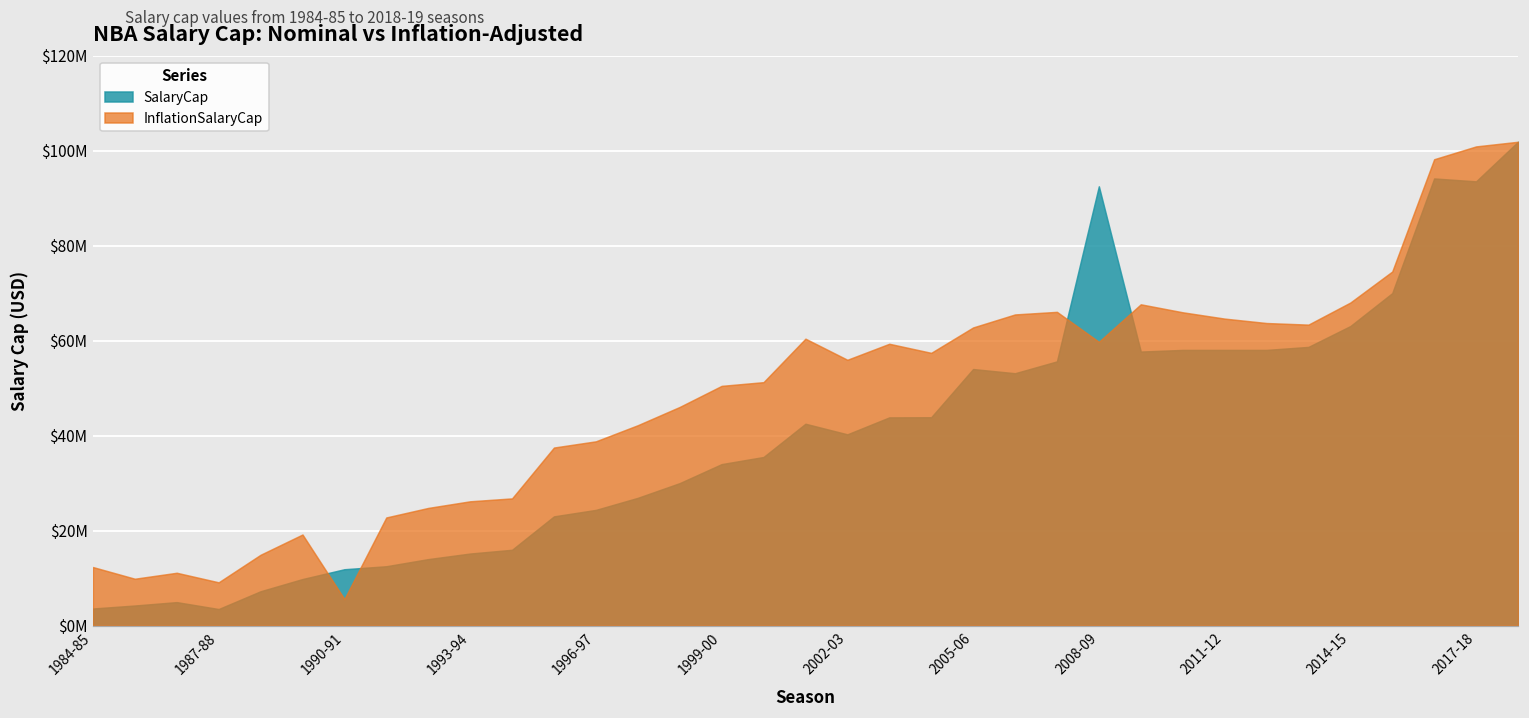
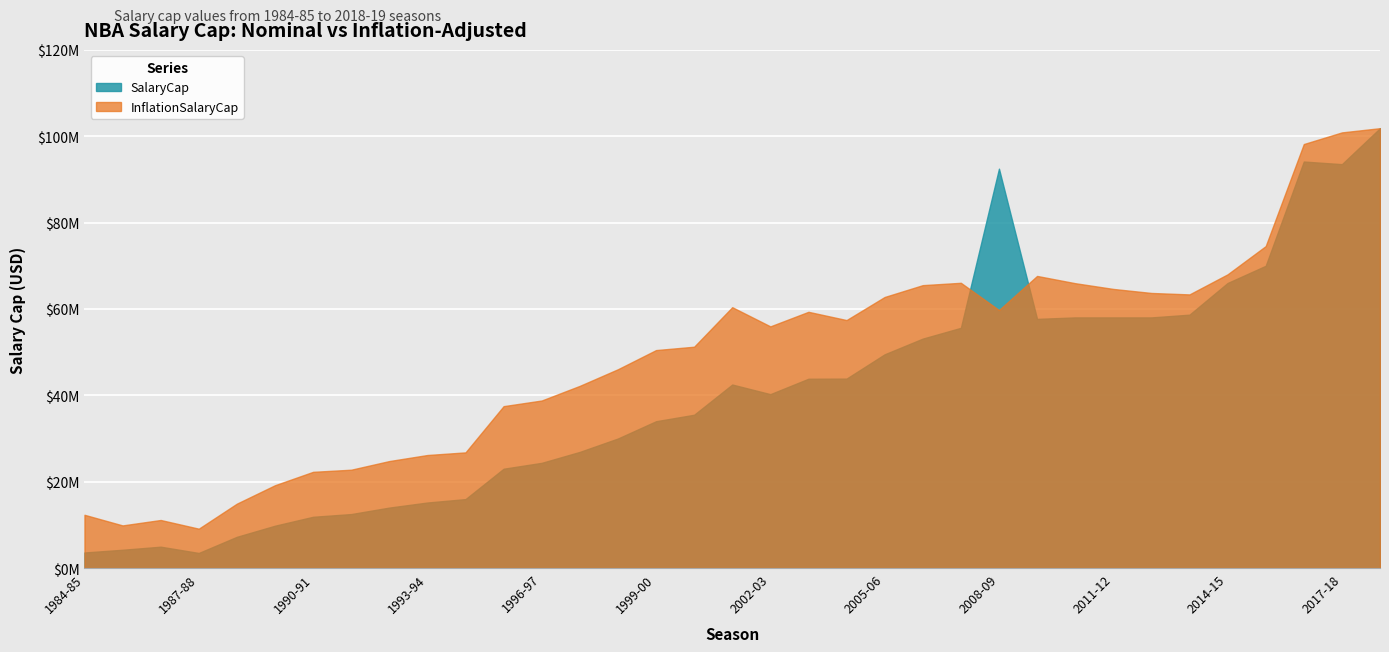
  {
    "SalaryCap": {
      "1984-85": "$4000000",
      "1987-88": "$3000000",
      "1990-91": "$12000000",
      "1993-94": "$15000000",
      "1996-97": "$24000000",
      "1999-00": "$34000000",
      "2002-03": "$40000000",
-     "2005-06": "$54000000",
+     "2005-06": "$50000000",
      "2008-09": "$92000000",
      "2011-12": "$58000000",
-     "2014-15": "$63000000",
+     "2014-15": "$66000000",
      "2017-18": "$94000000"
    },
    "InflationSalaryCap": {
      "1984-85": "$12000000",
      "1987-88": "$9000000",
-     "1990-91": "$6000000",
+     "1990-91": "$22000000",
      "1993-94": "$26000000",
      "1996-97": "$39000000",
      "1999-00": "$50000000",
      "2002-03": "$56000000",
      "2005-06": "$63000000",
      "2008-09": "$60000000",
      "2011-12": "$65000000",
      "2014-15": "$68000000",
      "2017-18": "$101000000"
    }
  }
